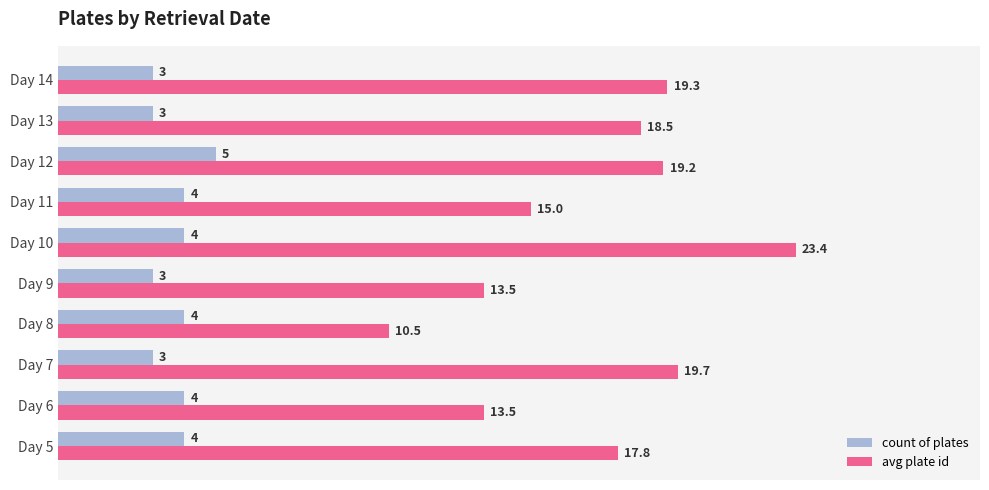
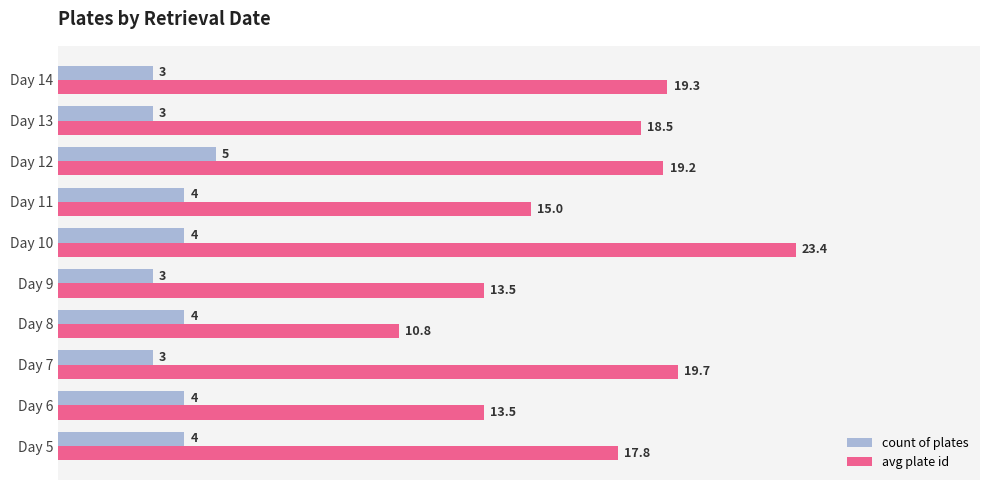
  {
    "count of plates": {
      "Day 14": 3,
      "Day 13": 3,
      "Day 12": 5,
      "Day 11": 4,
      "Day 10": 4,
      "Day 9": 3,
      "Day 8": 4,
      "Day 7": 3,
      "Day 6": 4,
      "Day 5": 4
    },
    "avg plate id": {
      "Day 14": 19.3,
      "Day 13": 18.5,
      "Day 12": 19.2,
      "Day 11": 15.0,
      "Day 10": 23.4,
      "Day 9": 13.5,
-     "Day 8": 10.5,
+     "Day 8": 10.8,
      "Day 7": 19.7,
      "Day 6": 13.5,
      "Day 5": 17.8
    }
  }
